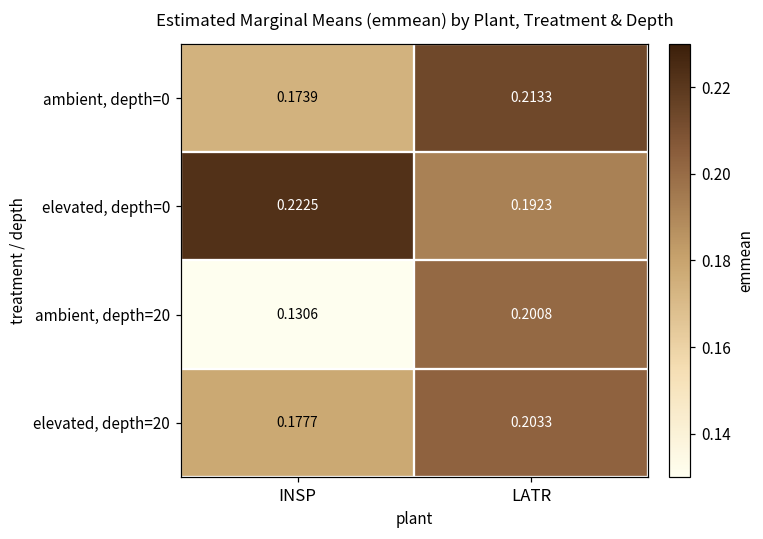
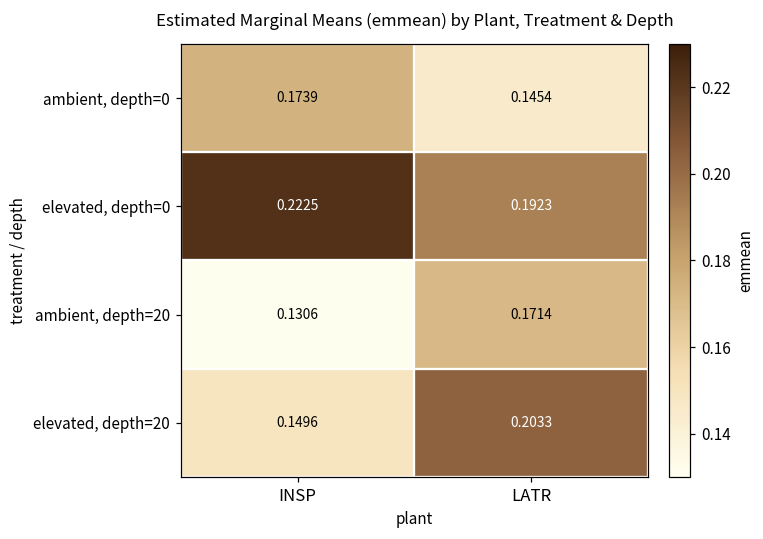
  {
    "ambient, depth=0": {
      "INSP": 0.1739,
-     "LATR": 0.2133
+     "LATR": 0.1454
    },
    "elevated, depth=0": {
      "INSP": 0.2225,
      "LATR": 0.1923
    },
    "ambient, depth=20": {
      "INSP": 0.1306,
-     "LATR": 0.2008
+     "LATR": 0.1714
    },
    "elevated, depth=20": {
-     "INSP": 0.1777,
+     "INSP": 0.1496,
      "LATR": 0.2033
    }
  }
